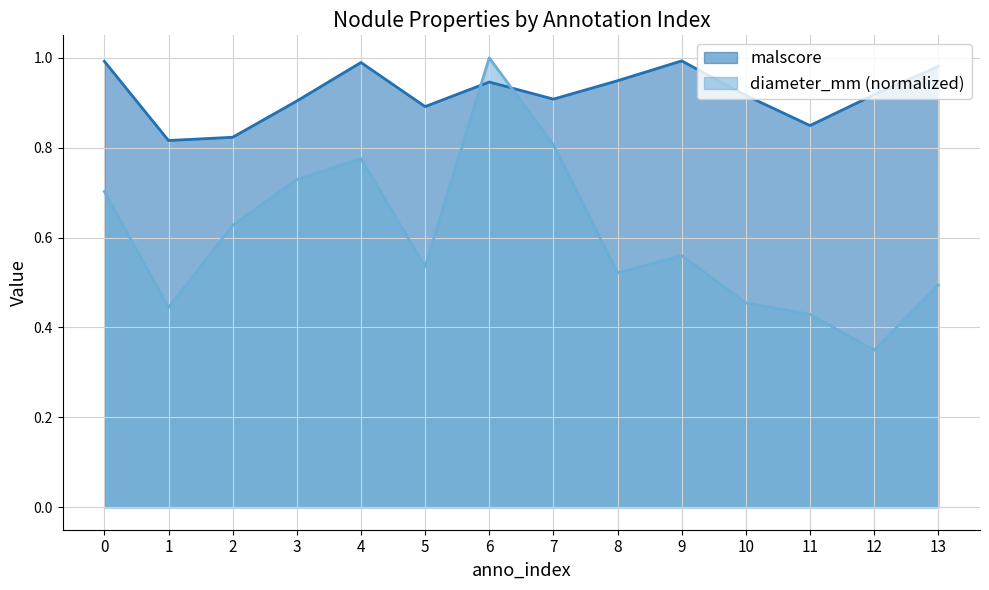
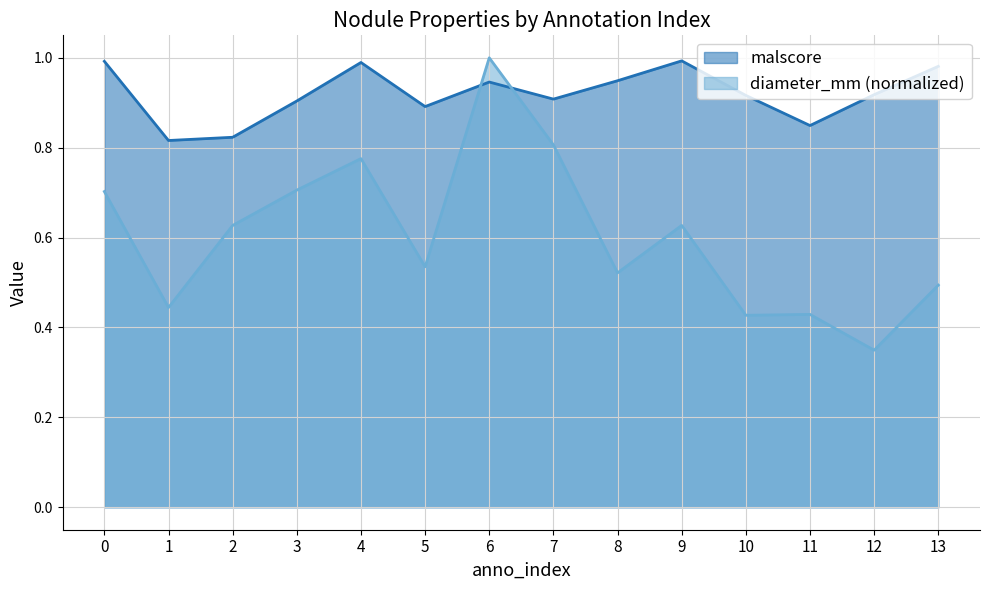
  {
    "malscore": {
      "0": 0.99,
      "1": 0.82,
      "2": 0.82,
      "3": 0.90,
      "4": 0.99,
      "5": 0.89,
      "6": 0.95,
      "7": 0.91,
      "8": 0.95,
      "9": 0.99,
      "11": 0.85
    },
    "diameter_mm (normalized)": {
      "0": 0.70,
      "1": 0.44,
      "2": 0.63,
-     "3": 0.73,
+     "3": 0.71,
      "4": 0.78,
      "5": 0.53,
      "6": 1.00,
      "7": 0.81,
      "8": 0.52,
-     "9": 0.56,
-     "10": 0.45,
+     "9": 0.63,
+     "10": 0.43,
      "11": 0.43,
      "12": 0.35,
      "13": 0.49
    }
  }
